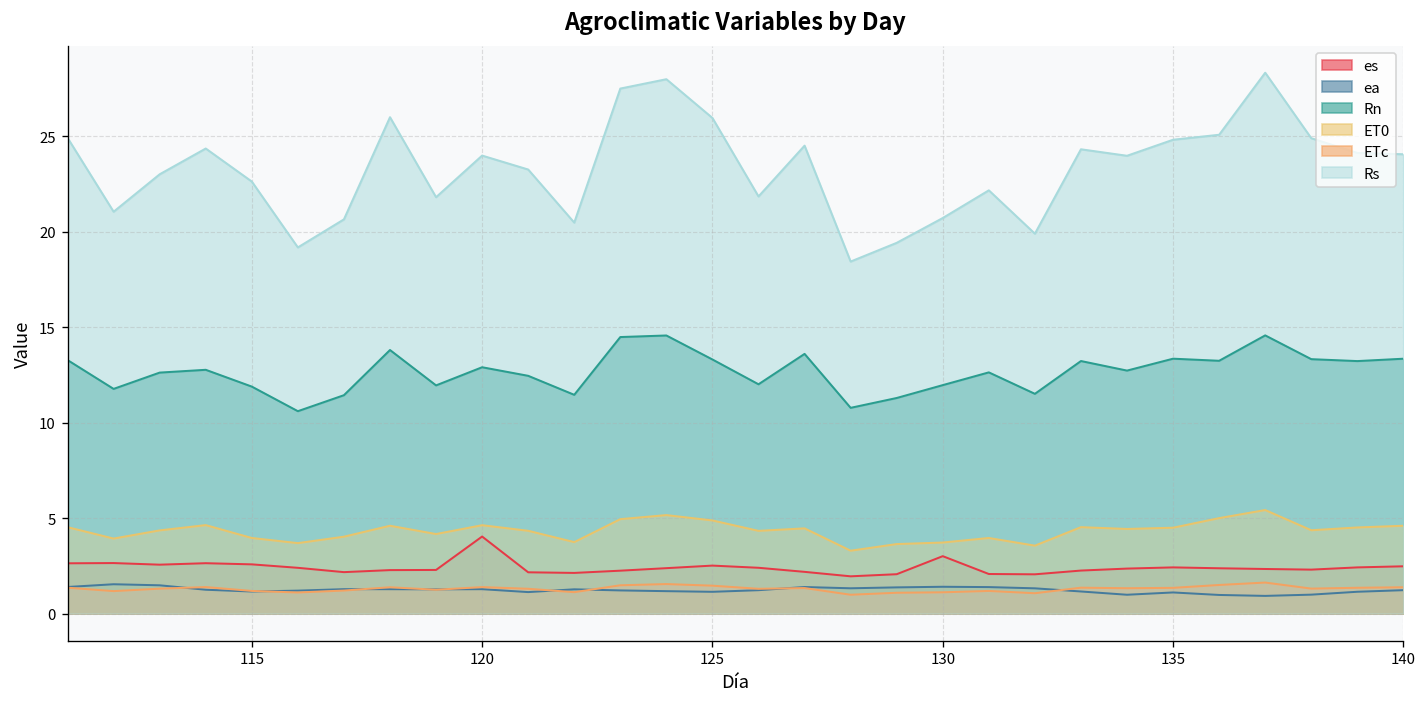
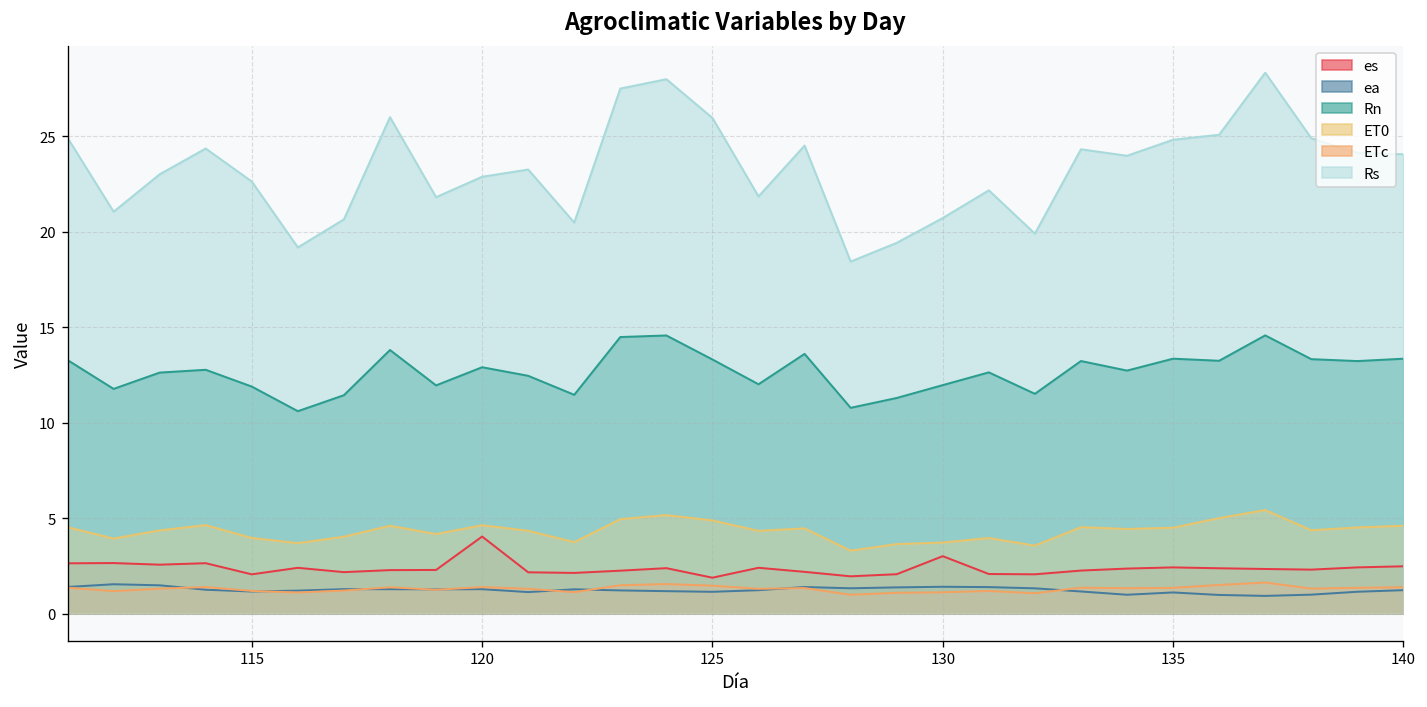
  {
    "es": {
-     "115": 2.6,
+     "115": 2.1,
      "120": 4.0,
-     "125": 2.5,
+     "125": 1.9,
      "130": 3.0,
      "135": 2.4,
      "140": 2.5
    },
    "Rs": {
      "115": 22.6,
-     "120": 24.0,
+     "120": 22.9,
      "125": 26.0,
      "130": 20.7,
      "135": 24.8,
      "140": 24.1
    }
  }
